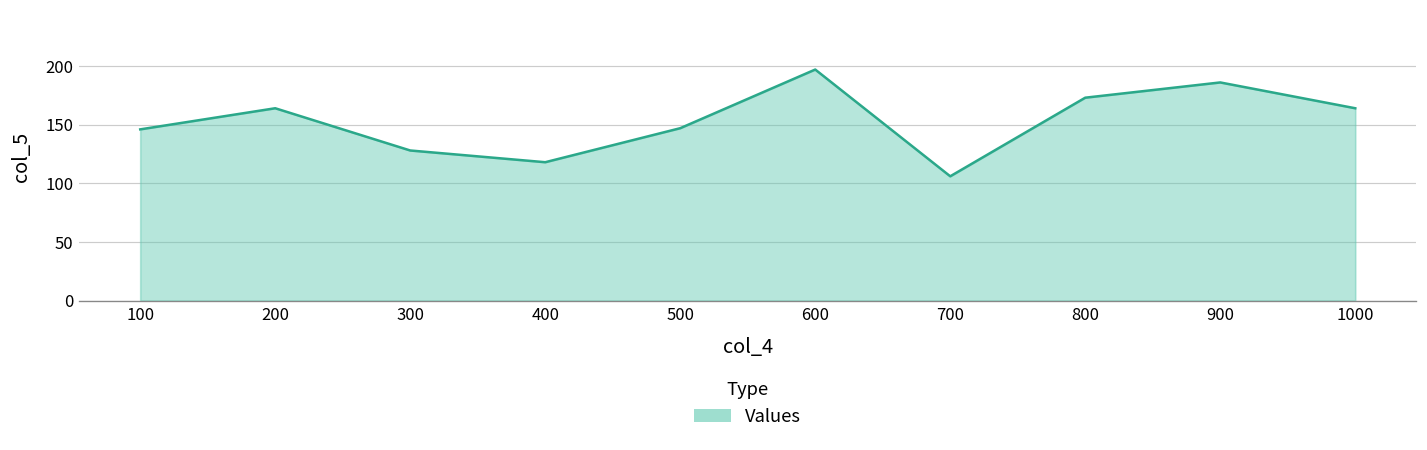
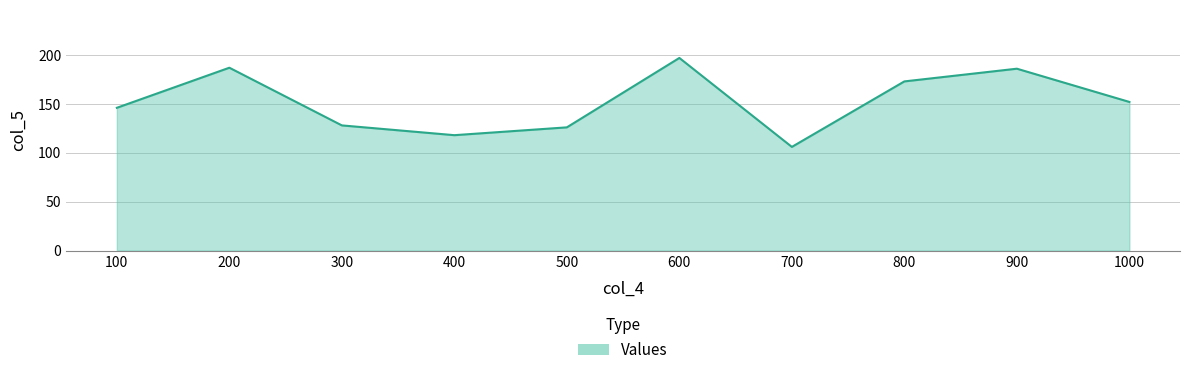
  {
    "100": 150,
-   "200": 160,
+   "200": 190,
    "300": 130,
    "400": 120,
-   "500": 150,
+   "500": 130,
    "600": 200,
    "700": 110,
    "800": 170,
    "900": 190,
-   "1000": 160
+   "1000": 150
  }
